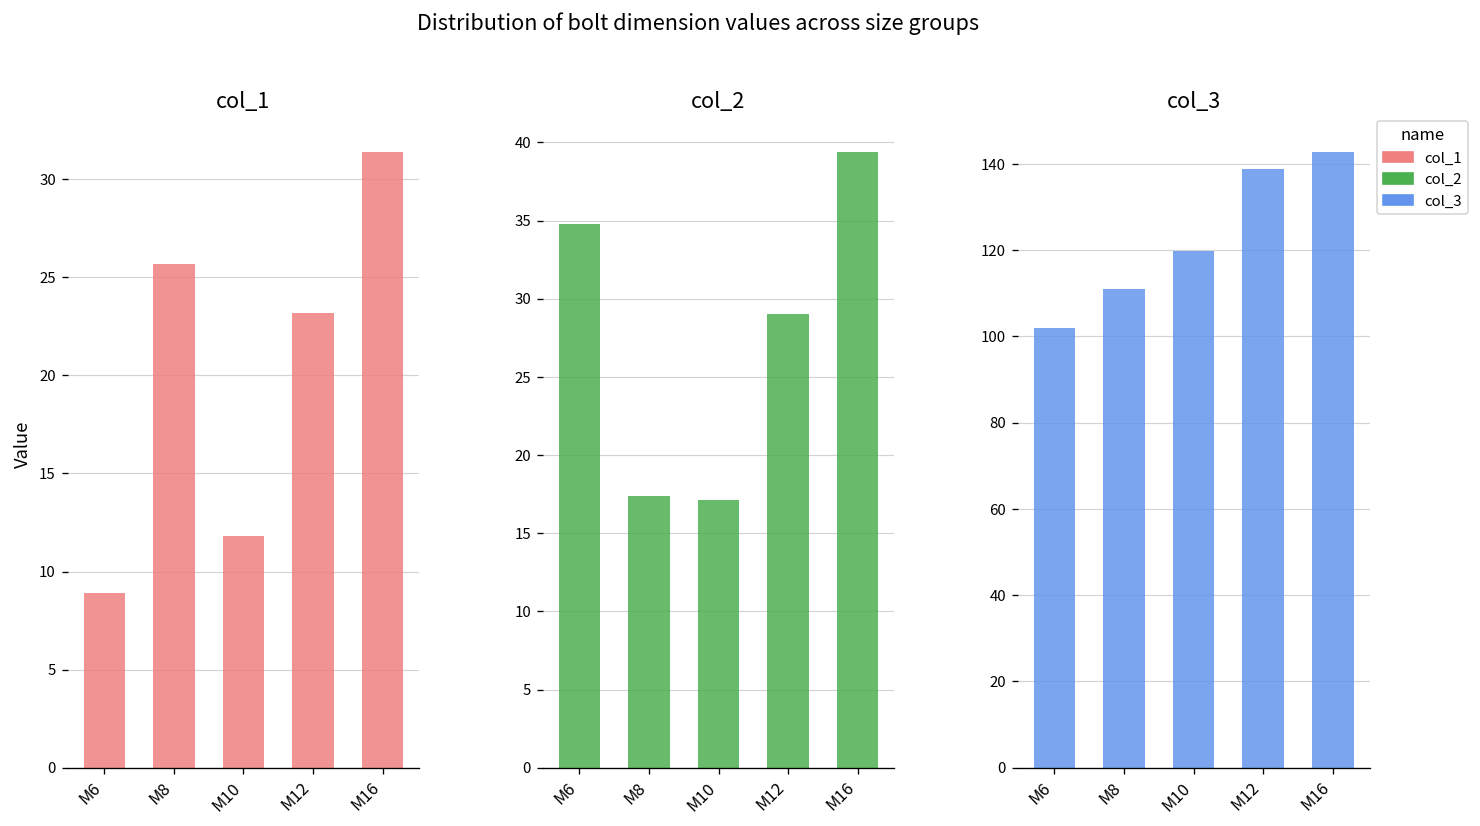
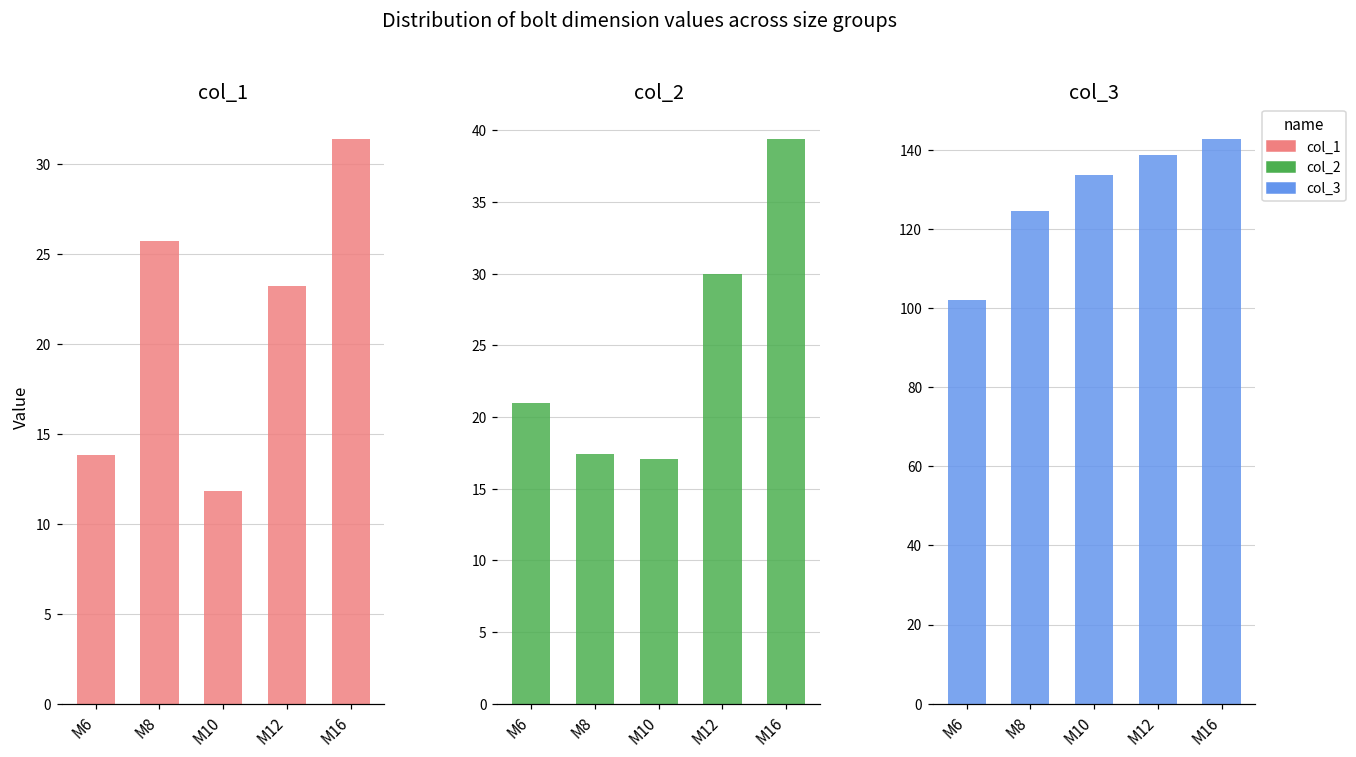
  {
    "col_1": {
-     "M6": 8.9,
+     "M6": 13.8,
      "M8": 25.7,
      "M10": 11.8,
      "M12": 23.2,
      "M16": 31.4
    },
    "col_2": {
-     "M6": 34.8,
+     "M6": 21.0,
      "M8": 17.4,
      "M10": 17.1,
-     "M12": 29,
+     "M12": 30,
      "M16": 39.4
    },
    "col_3": {
      "M6": 102,
-     "M8": 111,
-     "M10": 120,
+     "M8": 125,
+     "M10": 134,
      "M12": 139,
      "M16": 143
    }
  }
